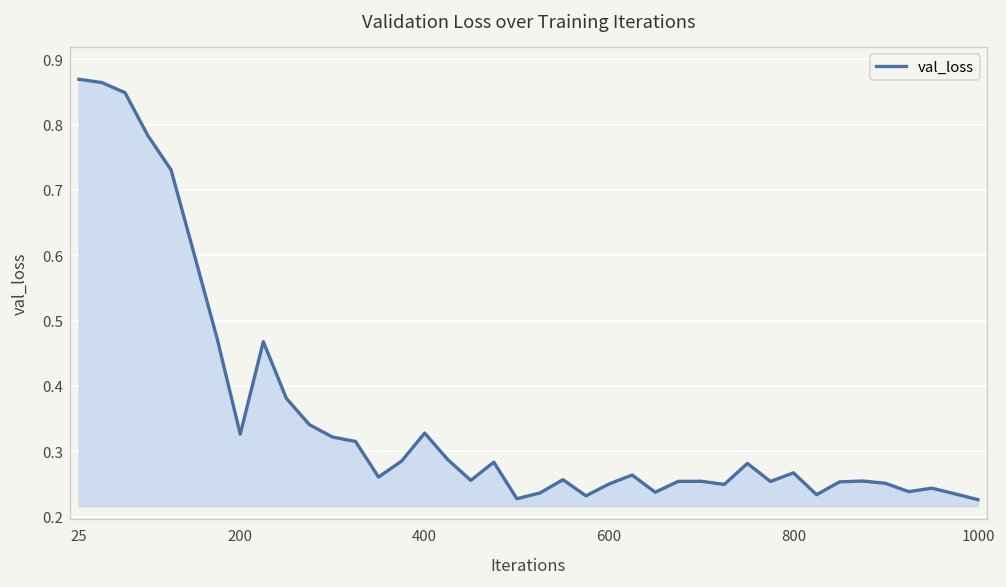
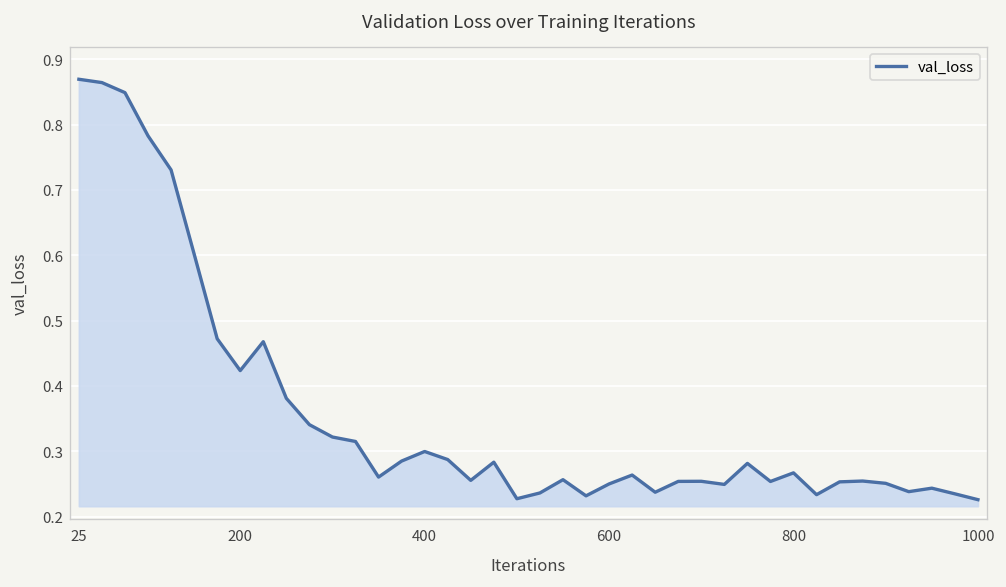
  {
    "25": 0.87,
-   "200": 0.33,
-   "400": 0.33,
+   "200": 0.42,
+   "400": 0.30,
    "600": 0.25,
    "800": 0.27,
    "1000": 0.23
  }
